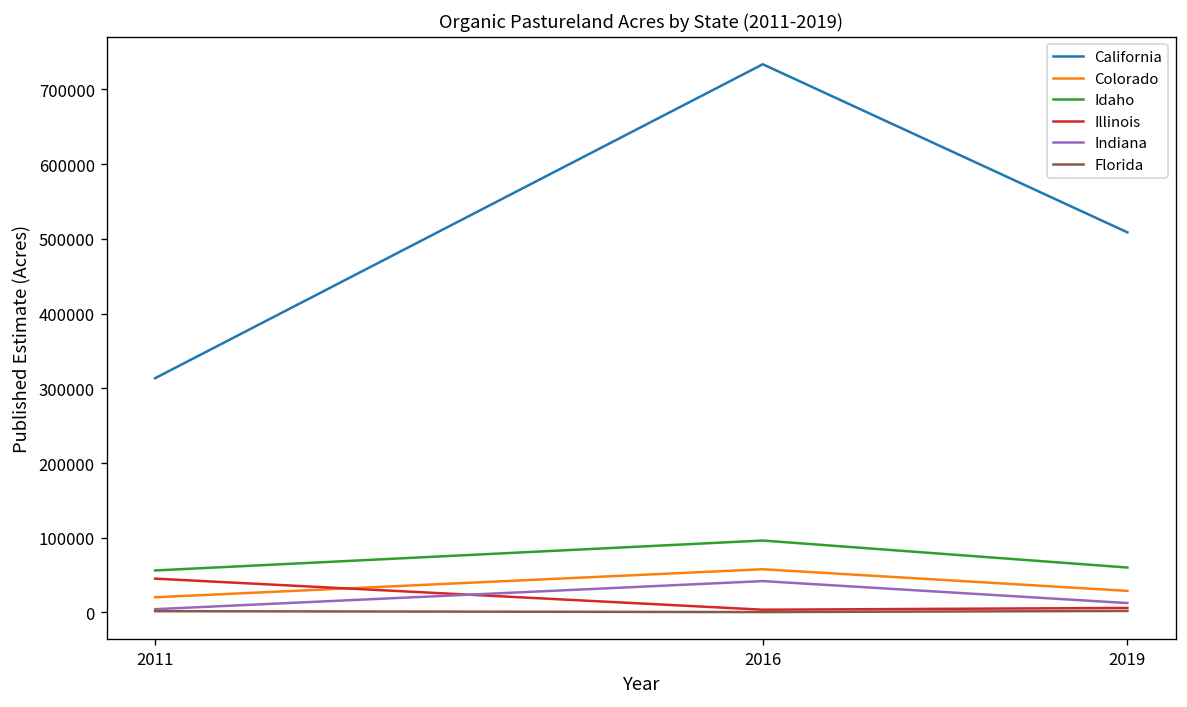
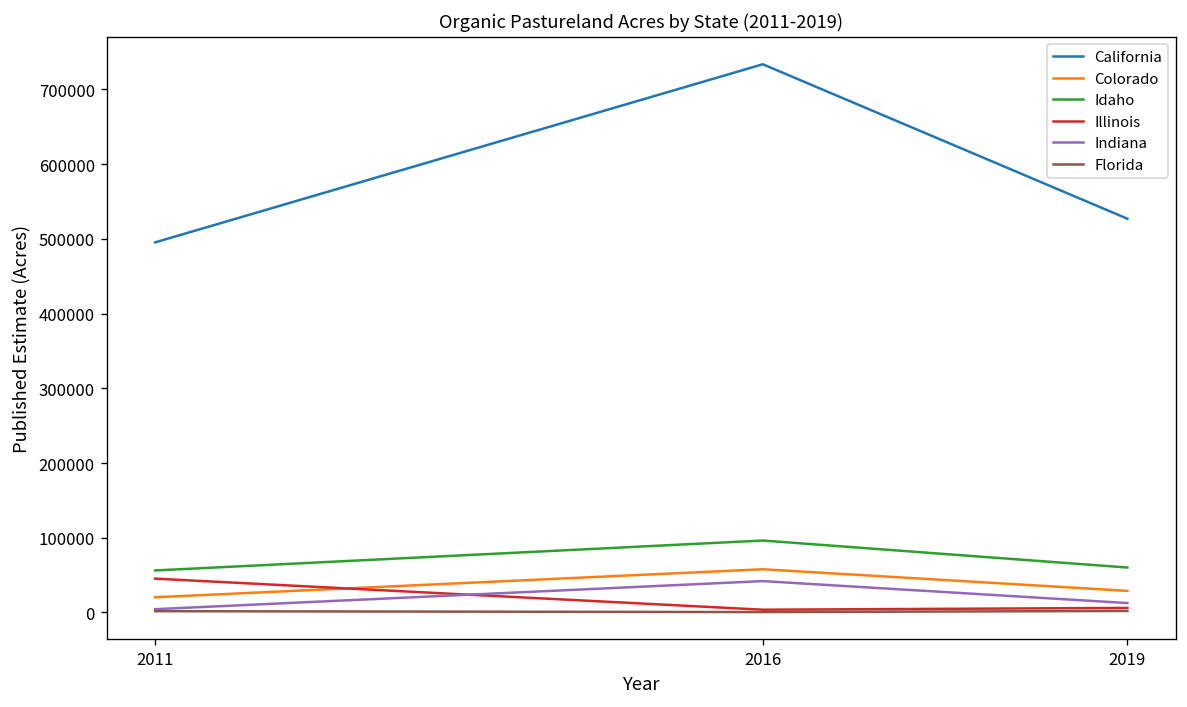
  {
    "California": {
-     "2011": 310000,
+     "2011": 500000,
      "2016": 730000,
-     "2019": 510000
+     "2019": 530000
    },
    "Colorado": {
      "2011": 20000,
      "2016": 60000,
      "2019": 30000
    },
    "Idaho": {
      "2011": 60000,
      "2016": 100000,
      "2019": 60000
    },
    "Illinois": {
      "2011": 50000,
      "2019": 10000
    },
    "Indiana": {
      "2016": 40000,
      "2019": 10000
    },
    "Florida": {
      "2019": 0
    }
  }
